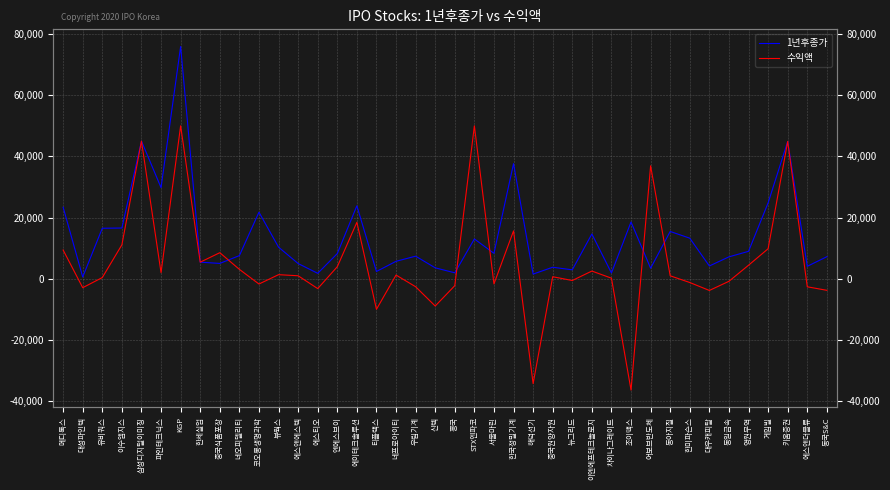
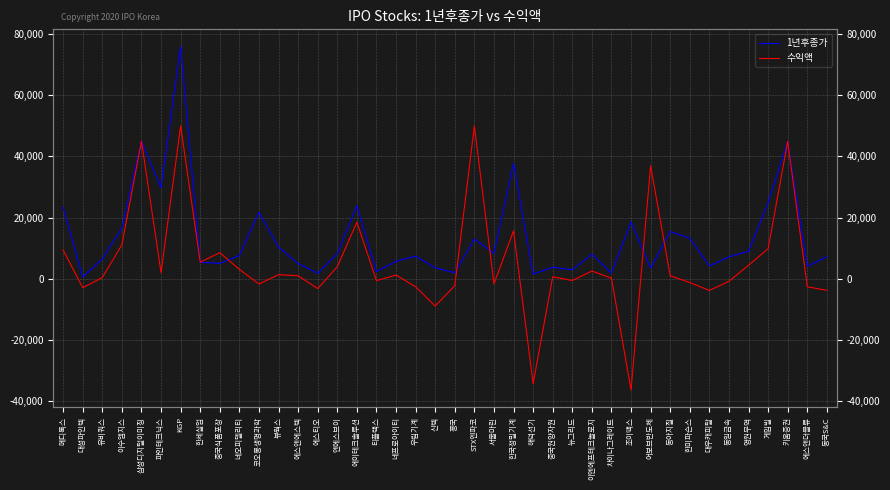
  {
    "1년후종가": {
      "메디톡스": "23,000",
      "대성파인텍": "1,000",
-     "유비쿼스": "17,000",
+     "유비쿼스": "6,000",
      "이수앱지스": "17,000",
      "파인테크닉스": "30,000",
      "KGP": "76,000",
      "중국식품포장": "5,000",
      "네오피델리티": "8,000",
      "코오롱생명과학": "22,000",
      "뷰웍스": "10,000",
      "에스앤에스텍": "5,000",
      "에스티오": "2,000",
      "엔에스브이": "8,000",
      "에이테크솔루션": "24,000",
      "티플랙스": "2,000",
      "네프로아이티": "6,000",
      "우림기계": "7,000",
      "신텍": "4,000",
      "흥국": "2,000",
      "STX엔파코": "13,000",
      "서울마린": "8,000",
      "한국정밀기계": "38,000",
      "해덕선기": "2,000",
      "중국원양자원": "4,000",
      "뉴그리드": "3,000",
-     "이엔에프테크놀로지": "15,000",
+     "이엔에프테크놀로지": "8,000",
      "차이나그레이트": "2,000",
      "조이맥스": "19,000",
      "어보브반도체": "3,000",
      "동아지질": "15,000",
      "한미파슨스": "13,000",
      "대우캐피탈": "4,000",
      "동일금속": "7,000",
      "영원무역": "9,000",
      "게임빌": "25,000",
      "에스앤더블류": "4,000",
      "동국S&C": "7,000"
    },
    "수익액": {
      "메디톡스": "9,000",
      "대성파인텍": "-3,000",
      "유비쿼스": "0",
      "이수앱지스": "11,000",
      "파인테크닉스": "2,000",
      "KGP": "50,000",
      "중국식품포장": "9,000",
      "네오피델리티": "3,000",
      "코오롱생명과학": "-2,000",
      "뷰웍스": "1,000",
      "에스앤에스텍": "1,000",
      "에스티오": "-3,000",
      "엔에스브이": "4,000",
      "에이테크솔루션": "18,000",
-     "티플랙스": "-10,000",
+     "티플랙스": "-1,000",
      "네프로아이티": "1,000",
      "우림기계": "-3,000",
      "신텍": "-9,000",
      "흥국": "-2,000",
      "STX엔파코": "50,000",
      "서울마린": "-2,000",
      "한국정밀기계": "16,000",
      "해덕선기": "-34,000",
      "중국원양자원": "1,000",
      "뉴그리드": "-1,000",
      "이엔에프테크놀로지": "3,000",
      "차이나그레이트": "0",
      "조이맥스": "-36,000",
      "어보브반도체": "37,000",
      "동아지질": "1,000",
      "한미파슨스": "-1,000",
      "대우캐피탈": "-4,000",
      "동일금속": "-1,000",
      "영원무역": "4,000",
      "게임빌": "10,000",
      "에스앤더블류": "-3,000",
      "동국S&C": "-4,000"
    }
  }
